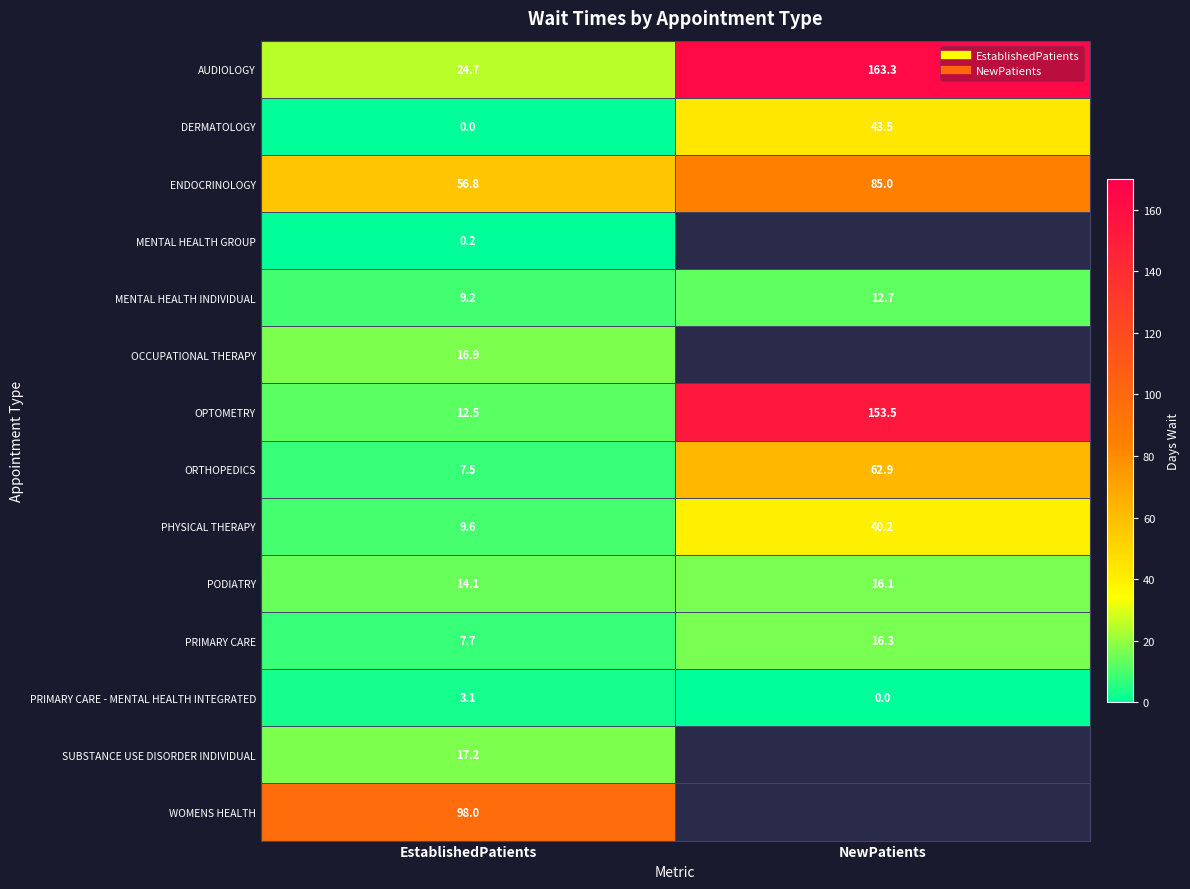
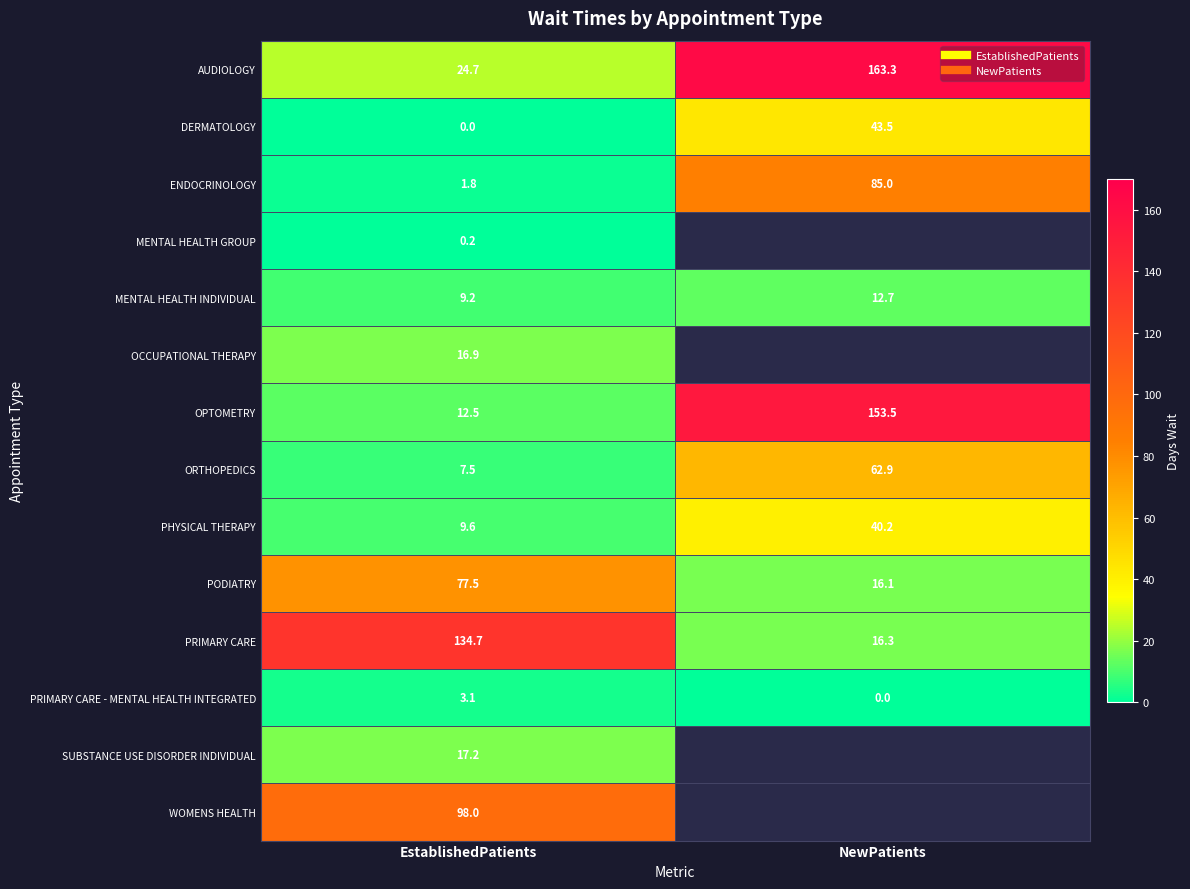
  {
    "AUDIOLOGY": {
      "EstablishedPatients": 24.7,
      "NewPatients": 163.3
    },
    "DERMATOLOGY": {
      "EstablishedPatients": 0.0,
      "NewPatients": 43.5
    },
    "ENDOCRINOLOGY": {
-     "EstablishedPatients": 56.8,
+     "EstablishedPatients": 1.8,
      "NewPatients": 85.0
    },
    "MENTAL HEALTH GROUP": {
      "EstablishedPatients": 0.2
    },
    "MENTAL HEALTH INDIVIDUAL": {
      "EstablishedPatients": 9.2,
      "NewPatients": 12.7
    },
    "OCCUPATIONAL THERAPY": {
      "EstablishedPatients": 16.9
    },
    "OPTOMETRY": {
      "EstablishedPatients": 12.5,
      "NewPatients": 153.5
    },
    "ORTHOPEDICS": {
      "EstablishedPatients": 7.5,
      "NewPatients": 62.9
    },
    "PHYSICAL THERAPY": {
      "EstablishedPatients": 9.6,
      "NewPatients": 40.2
    },
    "PODIATRY": {
-     "EstablishedPatients": 14.1,
+     "EstablishedPatients": 77.5,
      "NewPatients": 16.1
    },
    "PRIMARY CARE": {
-     "EstablishedPatients": 7.7,
+     "EstablishedPatients": 134.7,
      "NewPatients": 16.3
    },
    "PRIMARY CARE - MENTAL HEALTH INTEGRATED": {
      "EstablishedPatients": 3.1,
      "NewPatients": 0.0
    },
    "SUBSTANCE USE DISORDER INDIVIDUAL": {
      "EstablishedPatients": 17.2
    },
    "WOMENS HEALTH": {
      "EstablishedPatients": 98.0
    }
  }
